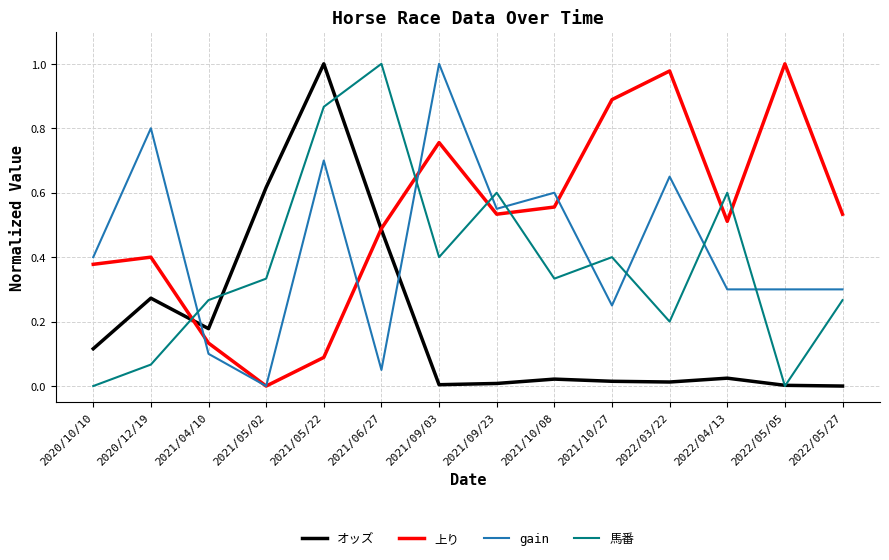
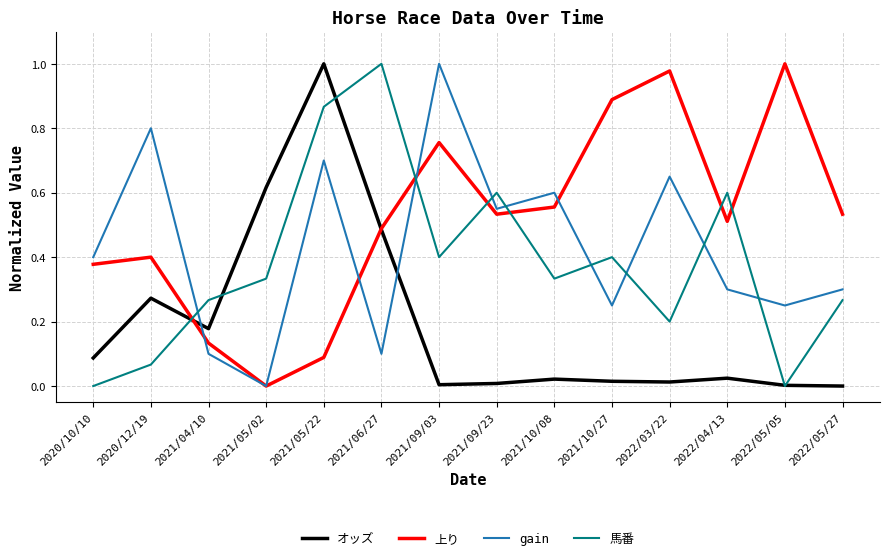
  {
    "オッズ": {
-     "2020/10/10": 0.12,
+     "2020/10/10": 0.09,
      "2020/12/19": 0.27,
      "2021/04/10": 0.18,
      "2021/05/02": 0.62,
      "2021/05/22": 1.00,
      "2021/09/03": 0.00,
      "2021/09/23": 0.01,
      "2021/10/08": 0.02,
      "2021/10/27": 0.01,
      "2022/03/22": 0.01,
      "2022/04/13": 0.02,
      "2022/05/27": 0.00
    },
    "上り": {
      "2020/10/10": 0.38,
      "2020/12/19": 0.40,
      "2021/04/10": 0.13,
      "2021/05/22": 0.09,
      "2021/09/03": 0.76,
      "2021/09/23": 0.53,
      "2021/10/08": 0.56,
      "2021/10/27": 0.89,
      "2022/03/22": 0.98,
      "2022/04/13": 0.51,
      "2022/05/05": 1.00,
      "2022/05/27": 0.53
    },
    "gain": {
      "2020/10/10": 0.40,
      "2020/12/19": 0.80,
      "2021/04/10": 0.10,
      "2021/05/22": 0.70,
-     "2021/06/27": 0.05,
+     "2021/06/27": 0.10,
      "2021/09/03": 1.00,
      "2021/09/23": 0.55,
      "2021/10/08": 0.60,
      "2021/10/27": 0.25,
      "2022/03/22": 0.65,
      "2022/04/13": 0.30,
-     "2022/05/05": 0.30,
+     "2022/05/05": 0.25,
      "2022/05/27": 0.30
    },
    "馬番": {
      "2020/10/10": 0.00,
      "2020/12/19": 0.07,
      "2021/04/10": 0.27,
      "2021/05/02": 0.33,
      "2021/05/22": 0.87,
      "2021/06/27": 1.00,
      "2021/09/03": 0.40,
      "2021/09/23": 0.60,
      "2021/10/08": 0.33,
      "2021/10/27": 0.40,
      "2022/03/22": 0.20,
      "2022/04/13": 0.60,
      "2022/05/27": 0.27
    }
  }
